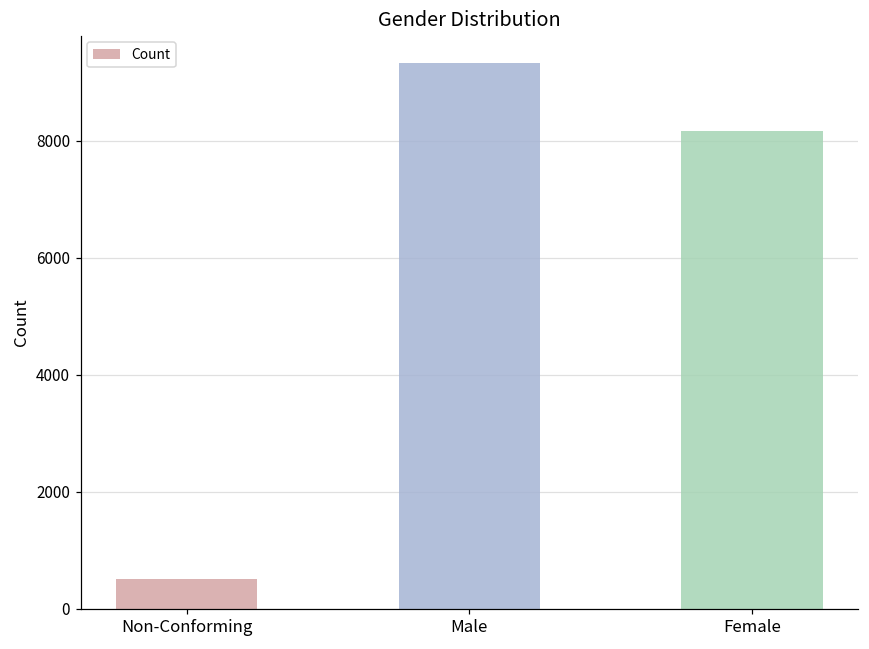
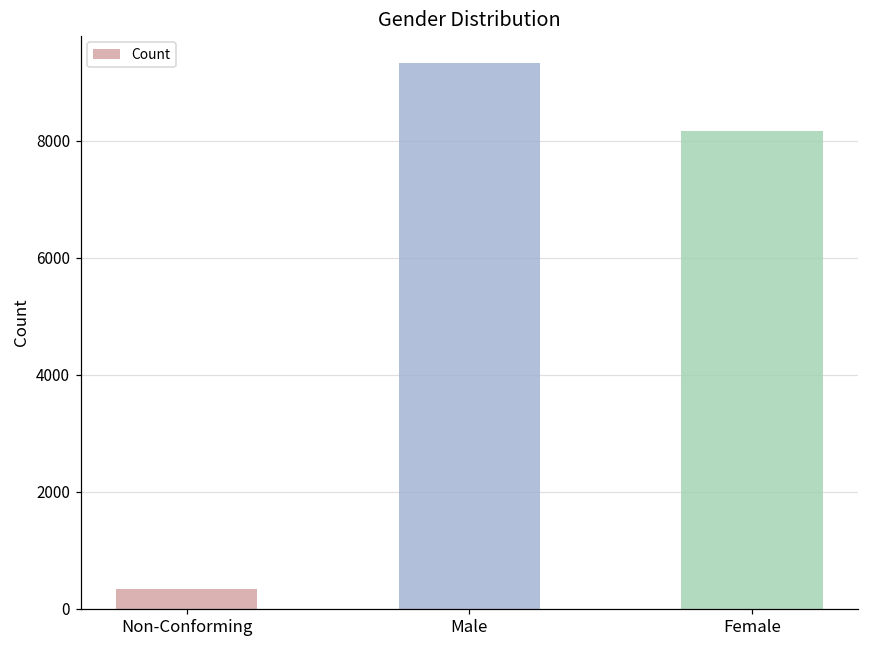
  {
-   "Non-Conforming": 500,
+   "Non-Conforming": 300,
    "Male": 9300,
    "Female": 8200
  }
